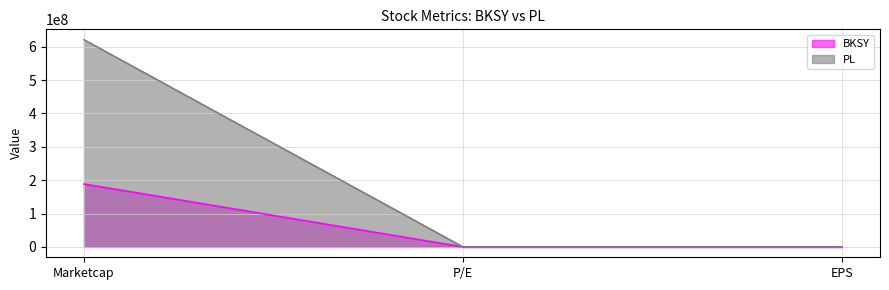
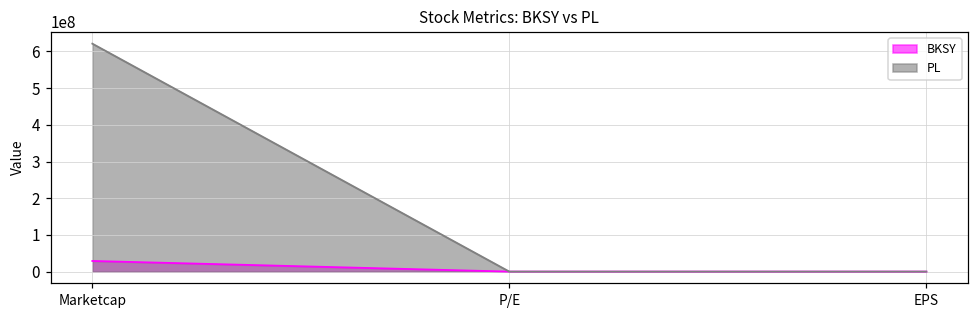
  {
    "BKSY": {
-     "Marketcap": 190000000
+     "Marketcap": 30000000
    },
    "PL": {
      "Marketcap": 620000000
    }
  }
